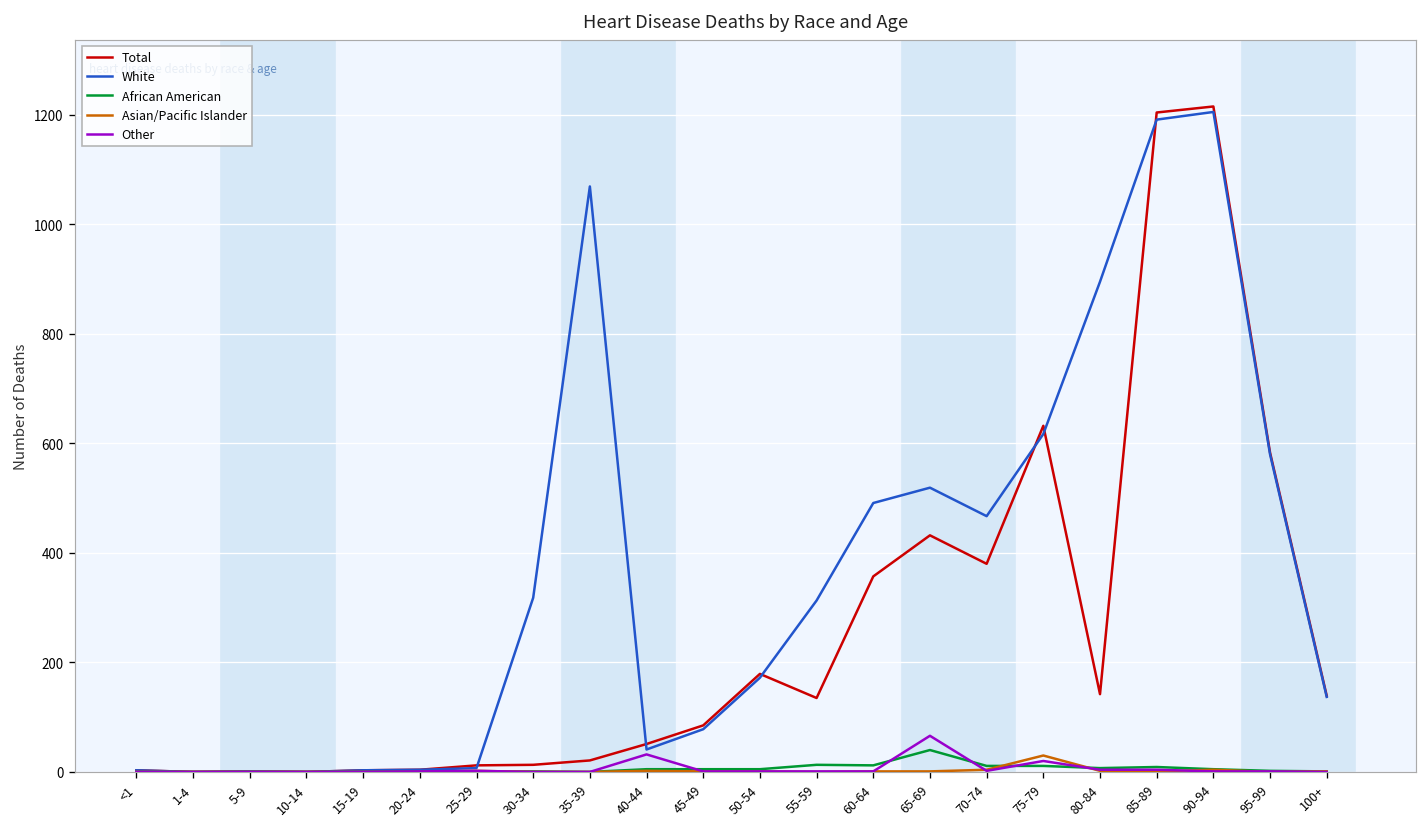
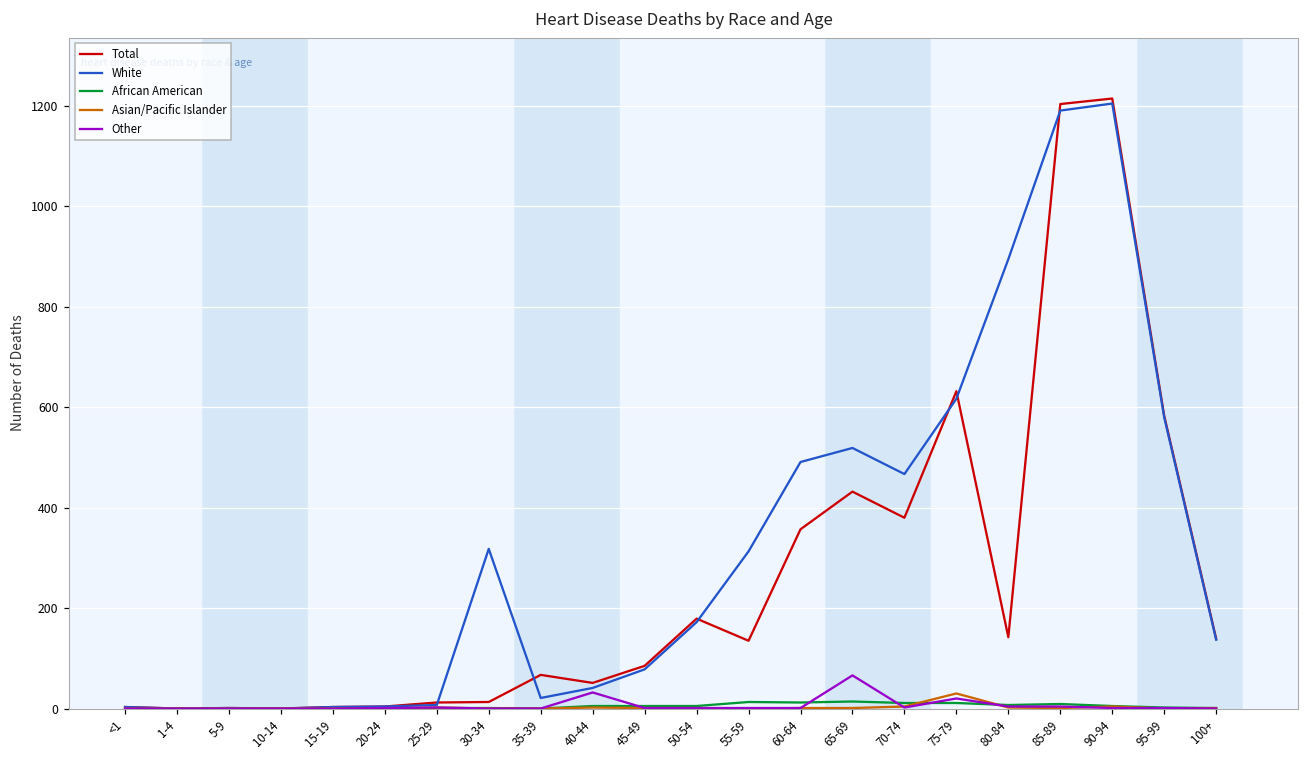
  {
    "Total": {
      "30-34": 10,
-     "35-39": 20,
+     "35-39": 70,
      "40-44": 50,
      "45-49": 90,
      "50-54": 180,
      "55-59": 140,
      "60-64": 360,
      "65-69": 430,
      "70-74": 380,
      "75-79": 630,
      "80-84": 140,
      "85-89": 1200,
      "90-94": 1220
    },
    "White": {
      "30-34": 320,
-     "35-39": 1070,
+     "35-39": 20,
      "40-44": 40,
      "45-49": 80,
      "50-54": 170,
      "55-59": 310,
      "60-64": 490,
      "65-69": 520,
      "70-74": 470,
      "75-79": 620,
      "80-84": 900,
      "85-89": 1190,
      "90-94": 1210
    },
    "African American": {
      "55-59": 10,
      "60-64": 10,
-     "65-69": 40,
+     "65-69": 10,
      "70-74": 10,
      "75-79": 10
    },
    "Asian/Pacific Islander": {
      "65-69": 0,
      "75-79": 30
    },
    "Other": {
      "40-44": 30,
      "65-69": 70,
      "75-79": 20
    }
  }
